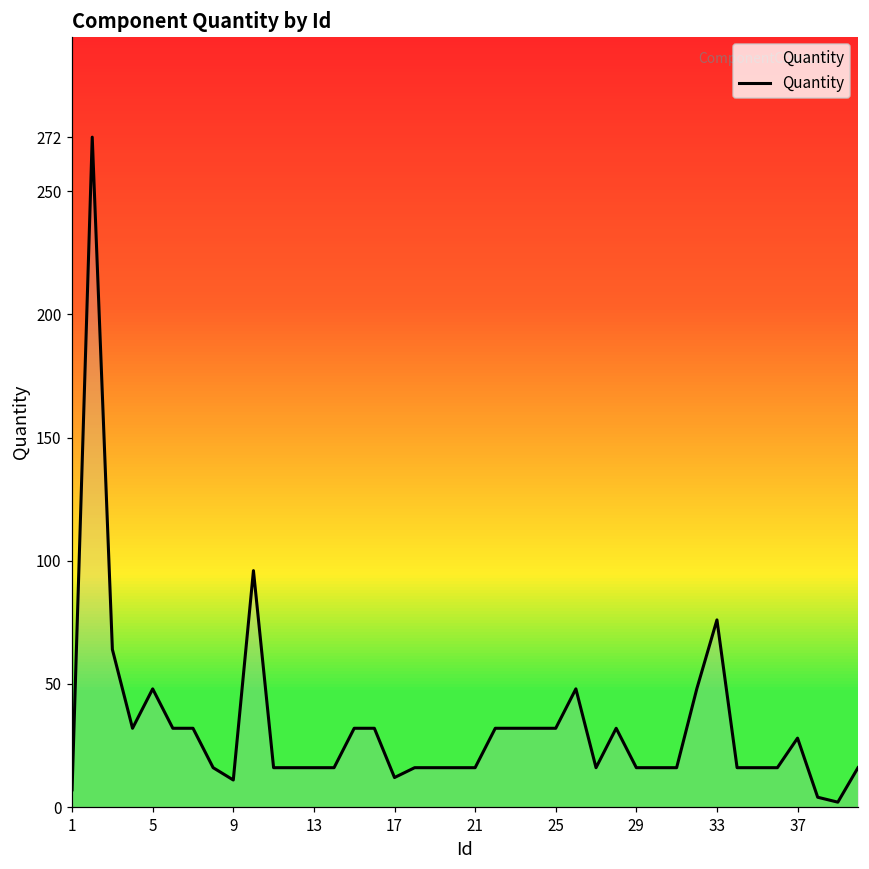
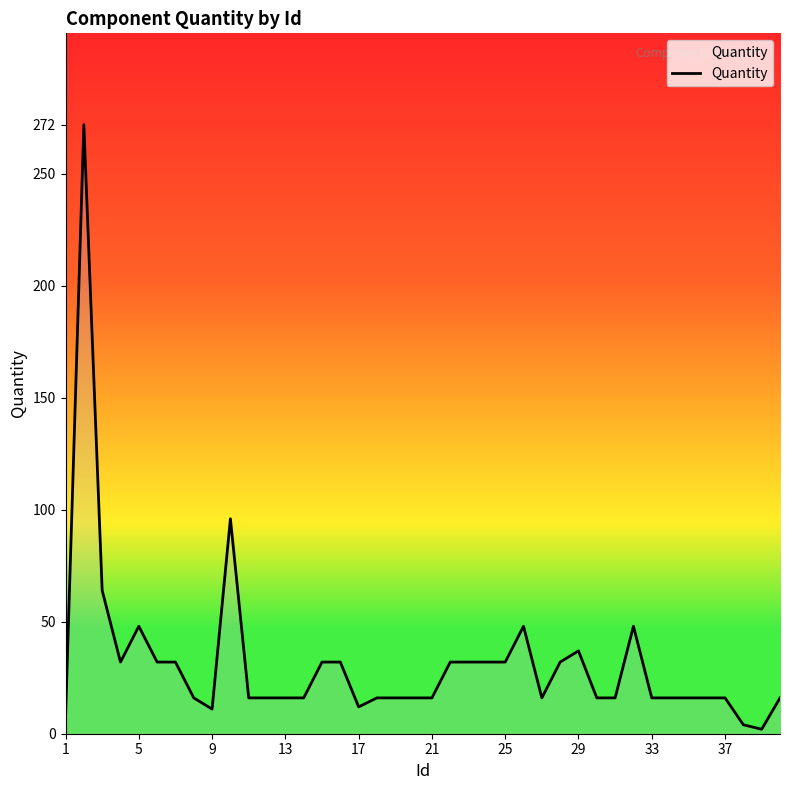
  {
    "1": 7,
    "5": 48,
    "9": 11,
    "13": 16,
    "17": 12,
    "21": 16,
    "25": 32,
-   "29": 16,
-   "33": 76,
-   "37": 28
+   "29": 37,
+   "33": 16,
+   "37": 16
  }
